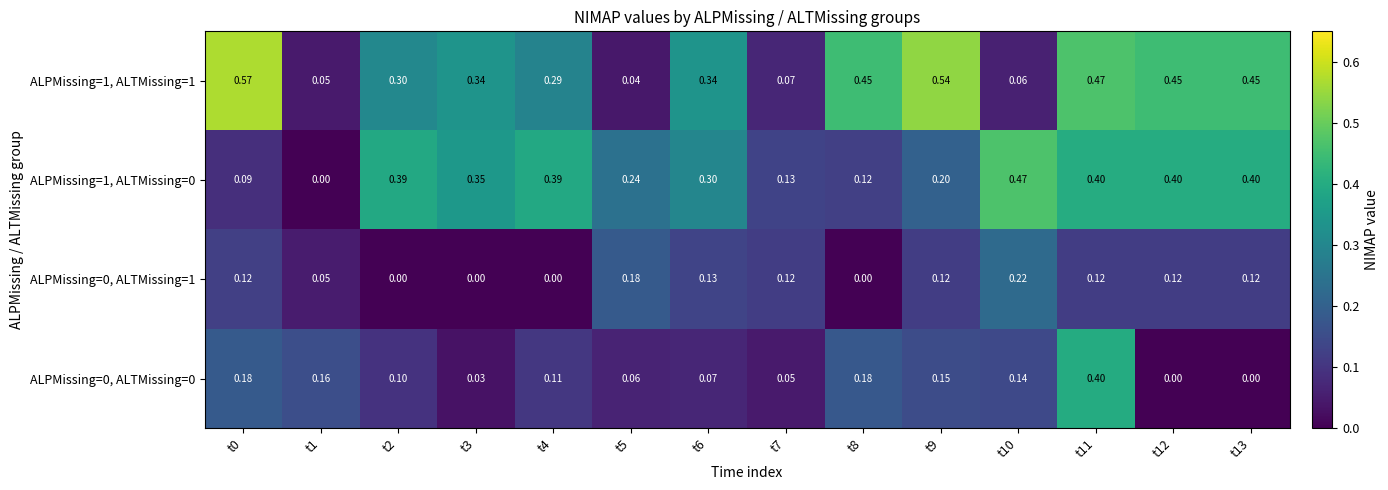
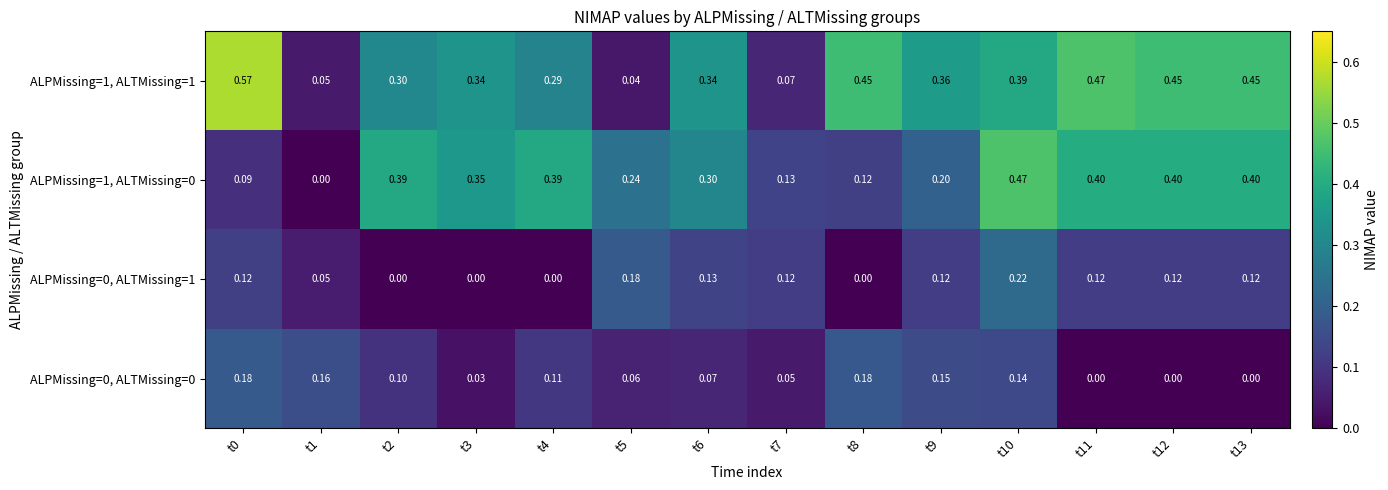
  {
    "ALPMissing=1, ALTMissing=1": {
      "t0": 0.57,
      "t1": 0.05,
      "t2": 0.30,
      "t3": 0.34,
      "t4": 0.29,
      "t5": 0.04,
      "t6": 0.34,
      "t7": 0.07,
      "t8": 0.45,
-     "t9": 0.54,
-     "t10": 0.06,
+     "t9": 0.36,
+     "t10": 0.39,
      "t11": 0.47,
      "t12": 0.45,
      "t13": 0.45
    },
    "ALPMissing=1, ALTMissing=0": {
      "t0": 0.09,
      "t1": 0.00,
      "t2": 0.39,
      "t3": 0.35,
      "t4": 0.39,
      "t5": 0.24,
      "t6": 0.30,
      "t7": 0.13,
      "t8": 0.12,
      "t9": 0.20,
      "t10": 0.47,
      "t11": 0.40,
      "t12": 0.40,
      "t13": 0.40
    },
    "ALPMissing=0, ALTMissing=1": {
      "t0": 0.12,
      "t1": 0.05,
      "t2": 0.00,
      "t3": 0.00,
      "t4": 0.00,
      "t5": 0.18,
      "t6": 0.13,
      "t7": 0.12,
      "t8": 0.00,
      "t9": 0.12,
      "t10": 0.22,
      "t11": 0.12,
      "t12": 0.12,
      "t13": 0.12
    },
    "ALPMissing=0, ALTMissing=0": {
      "t0": 0.18,
      "t1": 0.16,
      "t2": 0.10,
      "t3": 0.03,
      "t4": 0.11,
      "t5": 0.06,
      "t6": 0.07,
      "t7": 0.05,
      "t8": 0.18,
      "t9": 0.15,
      "t10": 0.14,
-     "t11": 0.40,
+     "t11": 0.00,
      "t12": 0.00,
      "t13": 0.00
    }
  }
